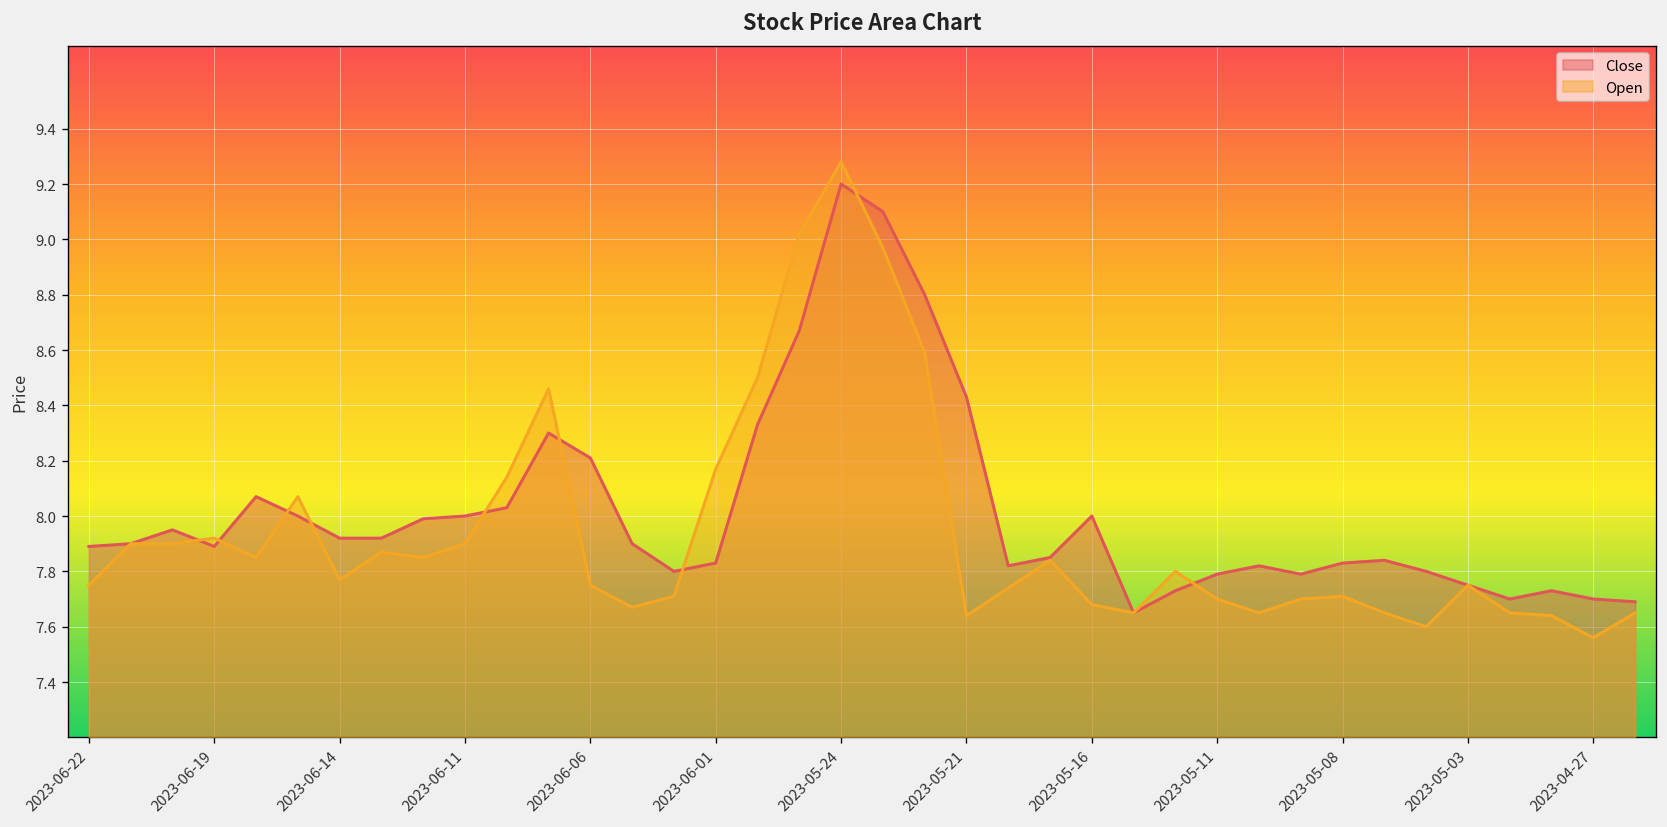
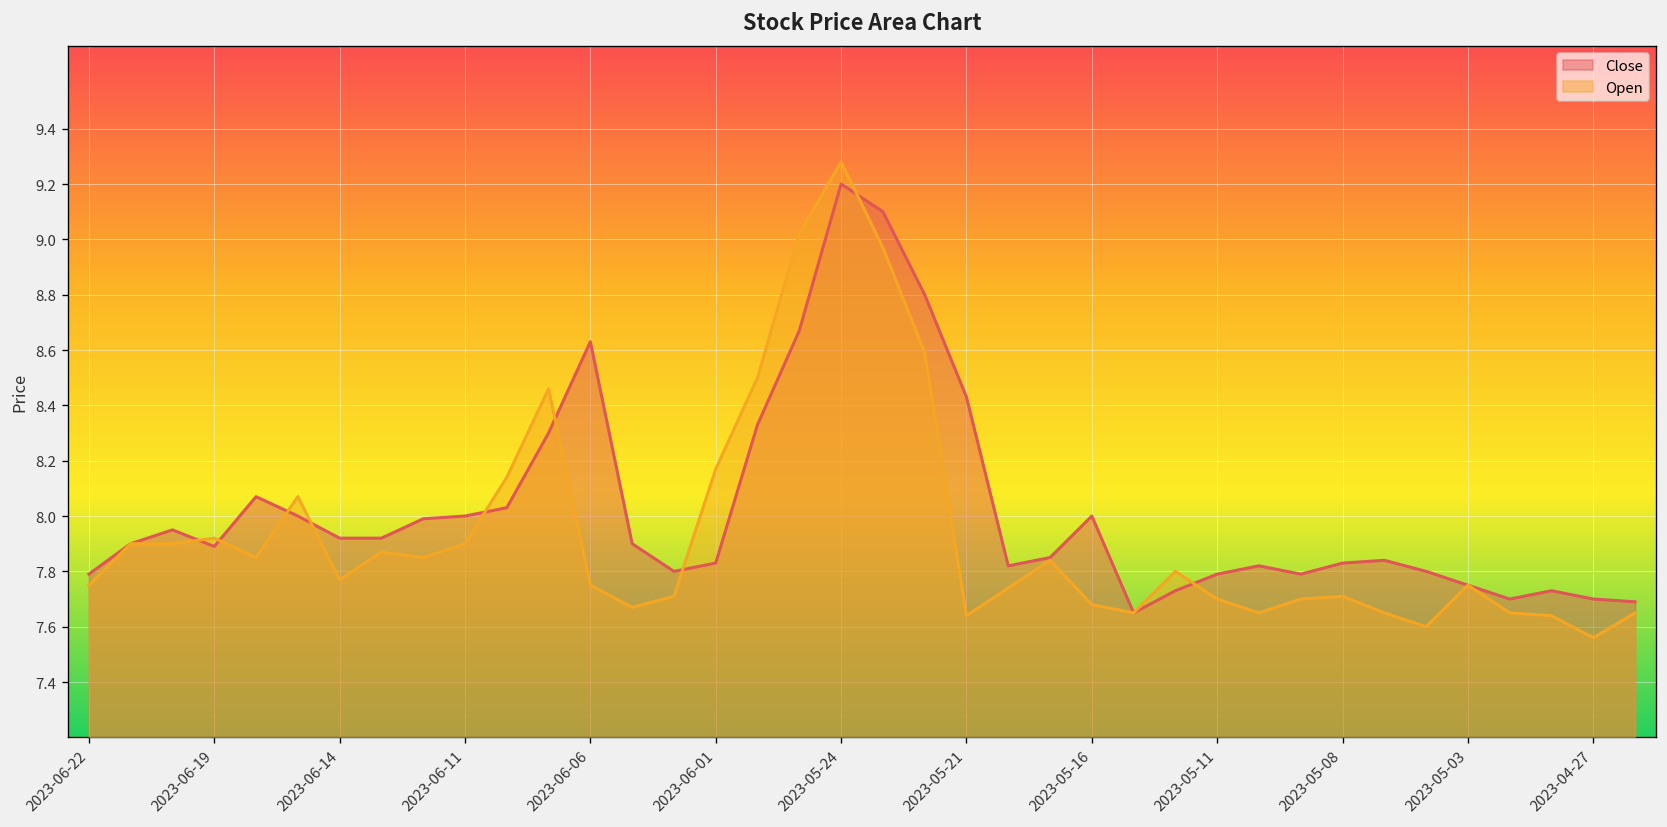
  {
    "Close": {
-     "2023-06-22": 7.89,
+     "2023-06-22": 7.79,
      "2023-06-19": 7.89,
      "2023-06-14": 7.92,
      "2023-06-11": 8.00,
-     "2023-06-06": 8.21,
+     "2023-06-06": 8.63,
      "2023-06-01": 7.83,
      "2023-05-24": 9.20,
      "2023-05-21": 8.43,
      "2023-05-16": 8.00,
      "2023-05-11": 7.79,
      "2023-05-08": 7.83,
      "2023-04-27": 7.70
    },
    "Open": {
      "2023-06-22": 7.75,
      "2023-06-19": 7.92,
      "2023-06-14": 7.77,
      "2023-06-11": 7.90,
      "2023-06-06": 7.75,
      "2023-06-01": 8.17,
      "2023-05-24": 9.28,
      "2023-05-21": 7.64,
      "2023-05-16": 7.68,
      "2023-05-11": 7.70,
      "2023-05-08": 7.71,
      "2023-04-27": 7.56
    }
  }
